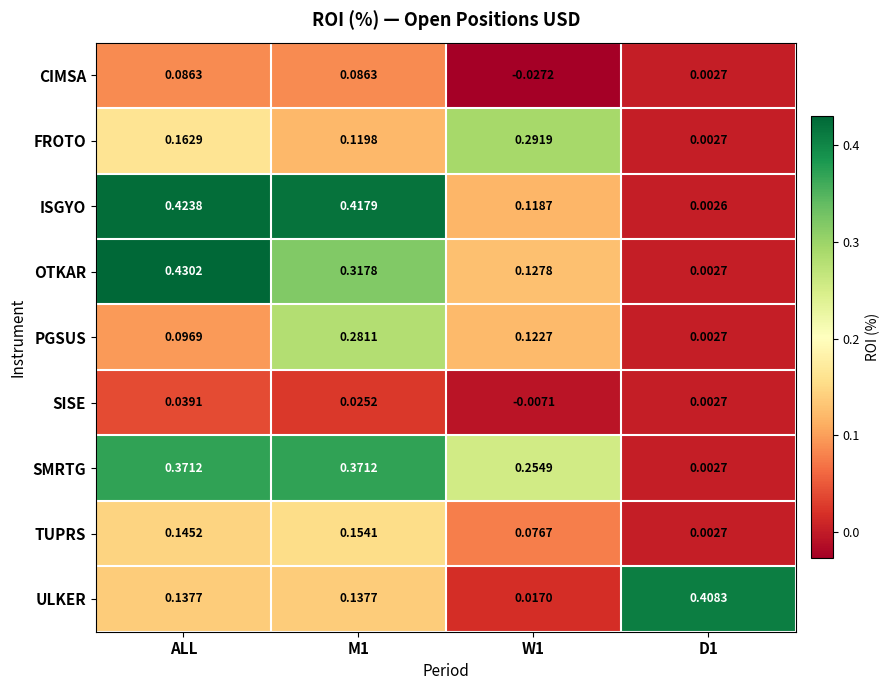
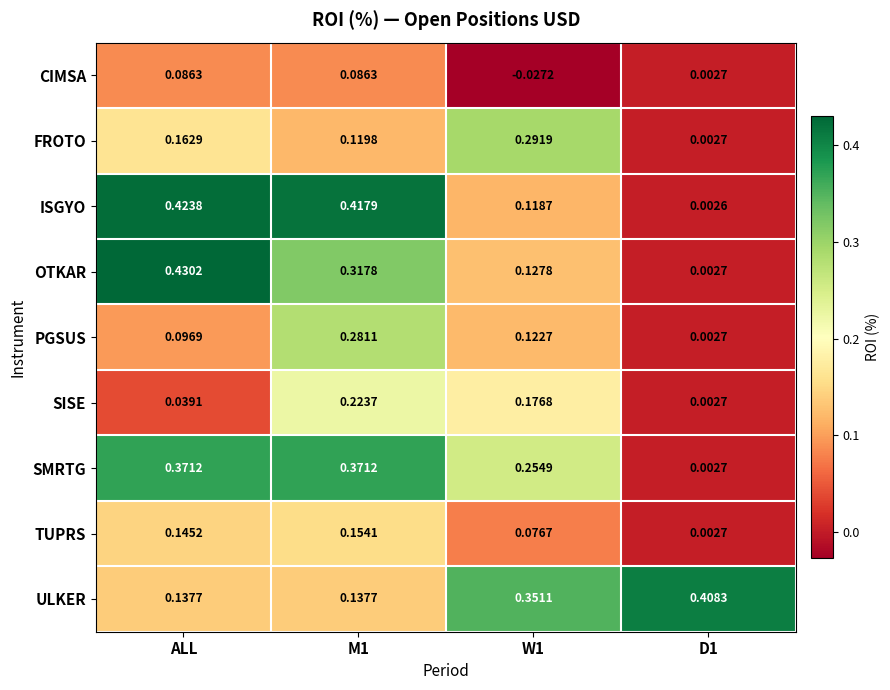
  {
    "CIMSA": {
      "ALL": 0.0863,
      "M1": 0.0863,
      "W1": -0.0272,
      "D1": 0.0027
    },
    "FROTO": {
      "ALL": 0.1629,
      "M1": 0.1198,
      "W1": 0.2919,
      "D1": 0.0027
    },
    "ISGYO": {
      "ALL": 0.4238,
      "M1": 0.4179,
      "W1": 0.1187,
      "D1": 0.0026
    },
    "OTKAR": {
      "ALL": 0.4302,
      "M1": 0.3178,
      "W1": 0.1278,
      "D1": 0.0027
    },
    "PGSUS": {
      "ALL": 0.0969,
      "M1": 0.2811,
      "W1": 0.1227,
      "D1": 0.0027
    },
    "SISE": {
      "ALL": 0.0391,
-     "M1": 0.0252,
-     "W1": -0.0071,
+     "M1": 0.2237,
+     "W1": 0.1768,
      "D1": 0.0027
    },
    "SMRTG": {
      "ALL": 0.3712,
      "M1": 0.3712,
      "W1": 0.2549,
      "D1": 0.0027
    },
    "TUPRS": {
      "ALL": 0.1452,
      "M1": 0.1541,
      "W1": 0.0767,
      "D1": 0.0027
    },
    "ULKER": {
      "ALL": 0.1377,
      "M1": 0.1377,
-     "W1": 0.0170,
+     "W1": 0.3511,
      "D1": 0.4083
    }
  }
